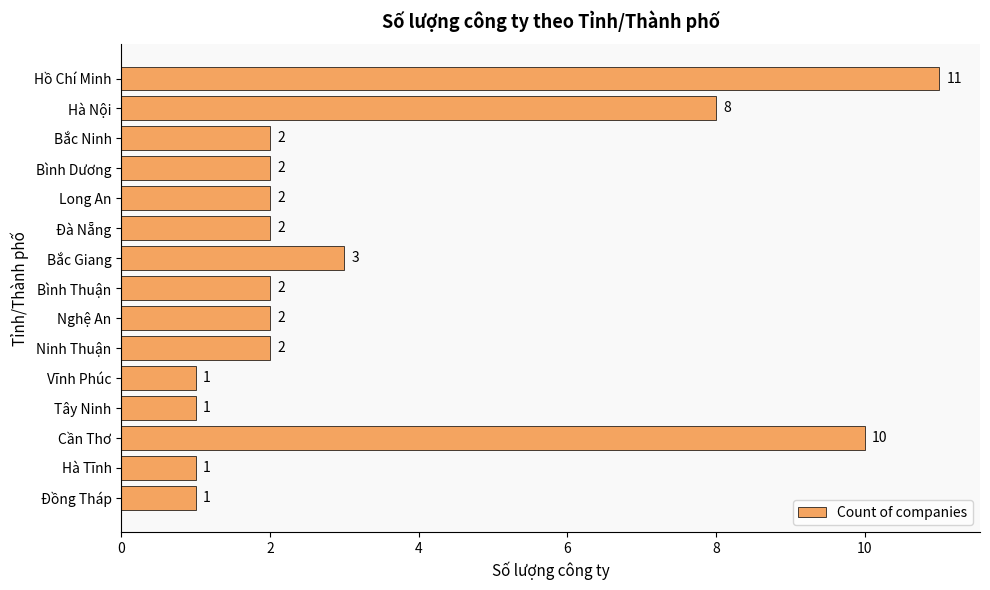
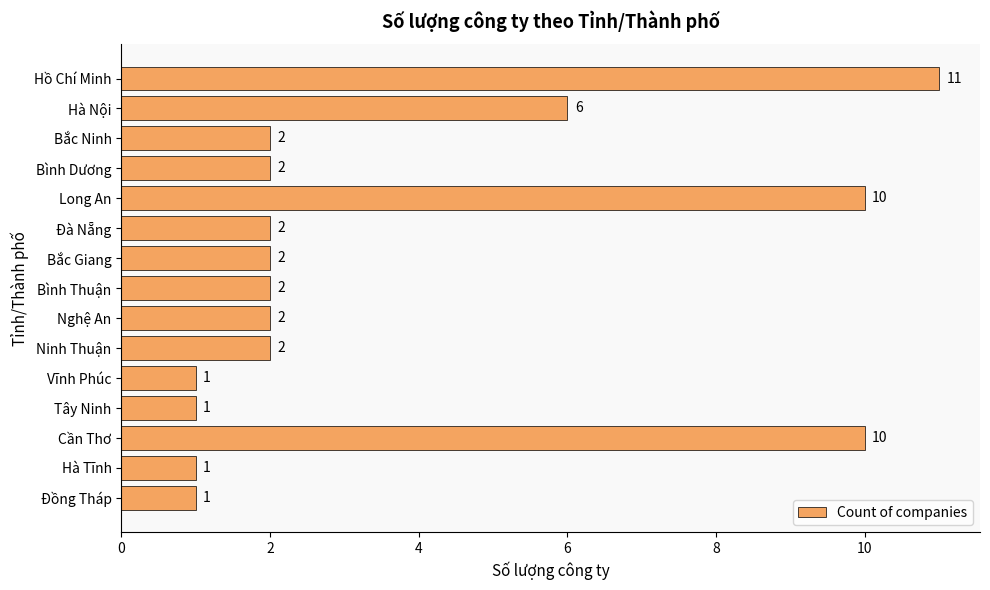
  {
    "Hồ Chí Minh": 11,
-   "Hà Nội": 8,
+   "Hà Nội": 6,
    "Bắc Ninh": 2,
    "Bình Dương": 2,
-   "Long An": 2,
+   "Long An": 10,
    "Đà Nẵng": 2,
-   "Bắc Giang": 3,
+   "Bắc Giang": 2,
    "Bình Thuận": 2,
    "Nghệ An": 2,
    "Ninh Thuận": 2,
    "Vĩnh Phúc": 1,
    "Tây Ninh": 1,
    "Cần Thơ": 10,
    "Hà Tĩnh": 1,
    "Đồng Tháp": 1
  }
